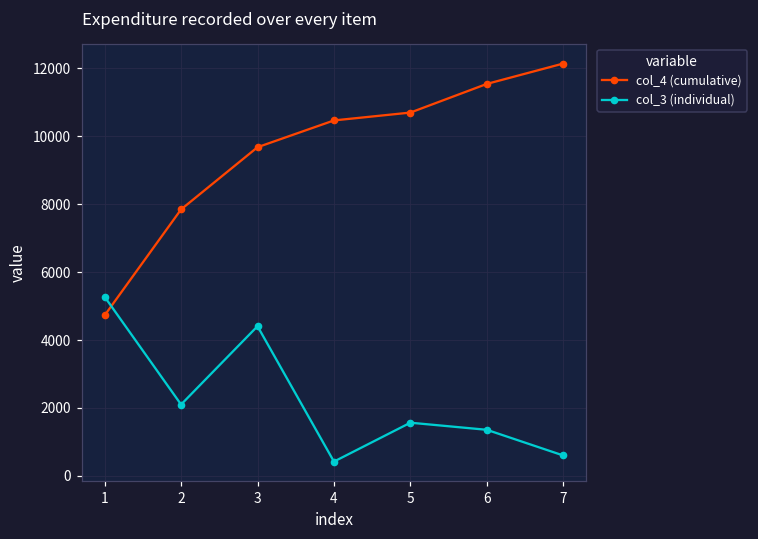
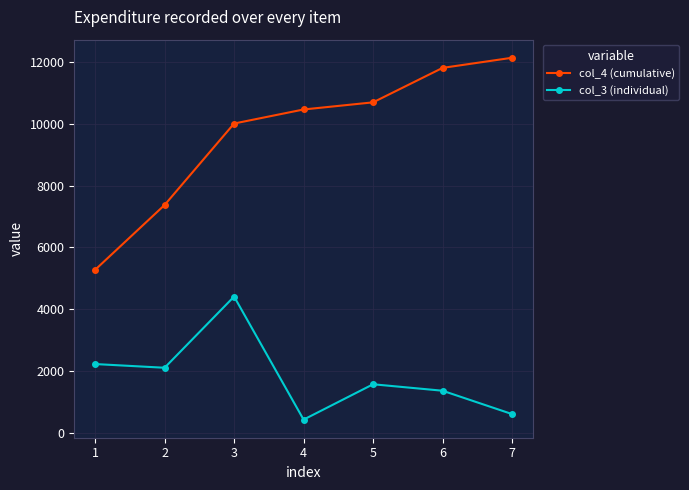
  {
    "col_4 (cumulative)": {
-     "1": 4700,
-     "2": 7800,
-     "3": 9700,
+     "1": 5300,
+     "2": 7400,
+     "3": 10000,
      "4": 10500,
      "5": 10700,
-     "6": 11500,
+     "6": 11800,
      "7": 12100
    },
    "col_3 (individual)": {
-     "1": 5300,
+     "1": 2200,
      "2": 2100,
      "3": 4400,
      "4": 400,
      "5": 1600,
      "6": 1400,
      "7": 600
    }
  }
